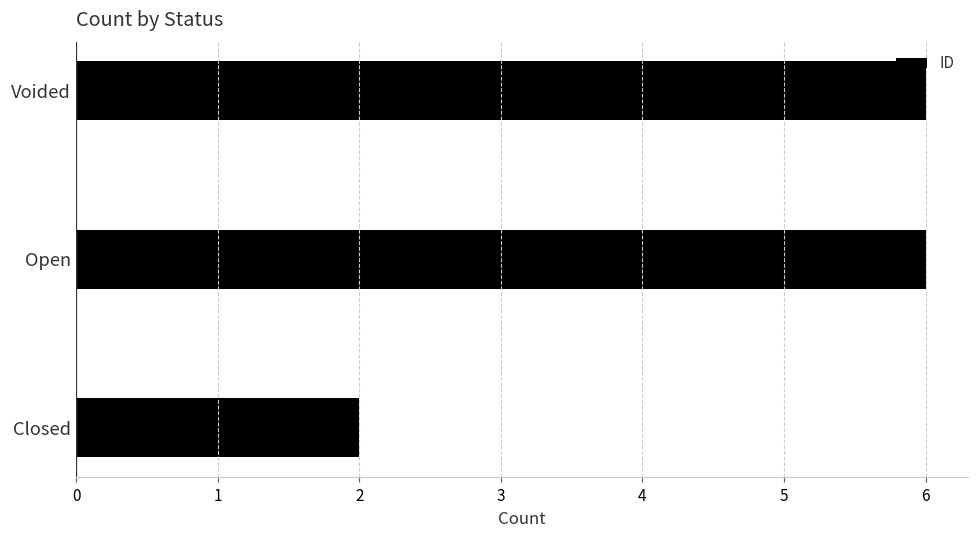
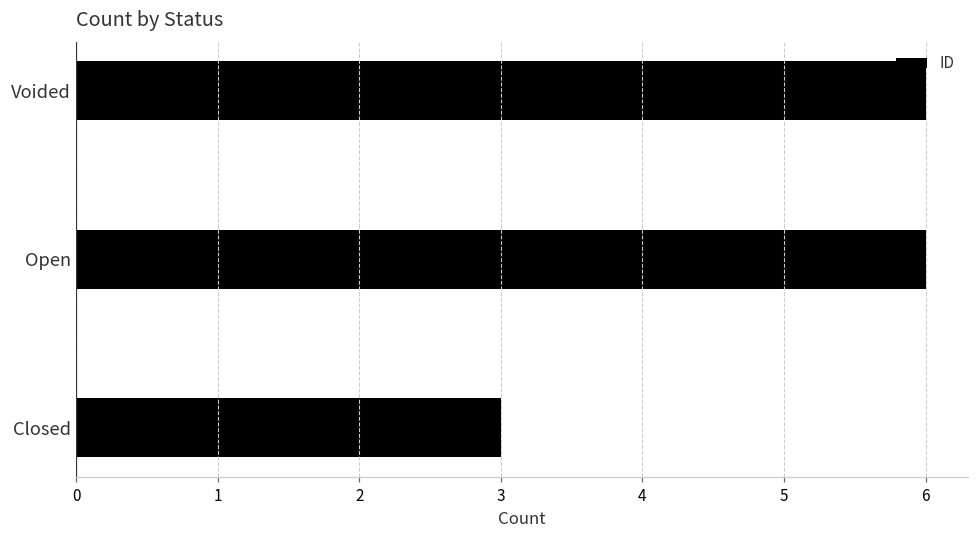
  {
    "Voided": 6,
    "Open": 6,
-   "Closed": 2
+   "Closed": 3
  }
